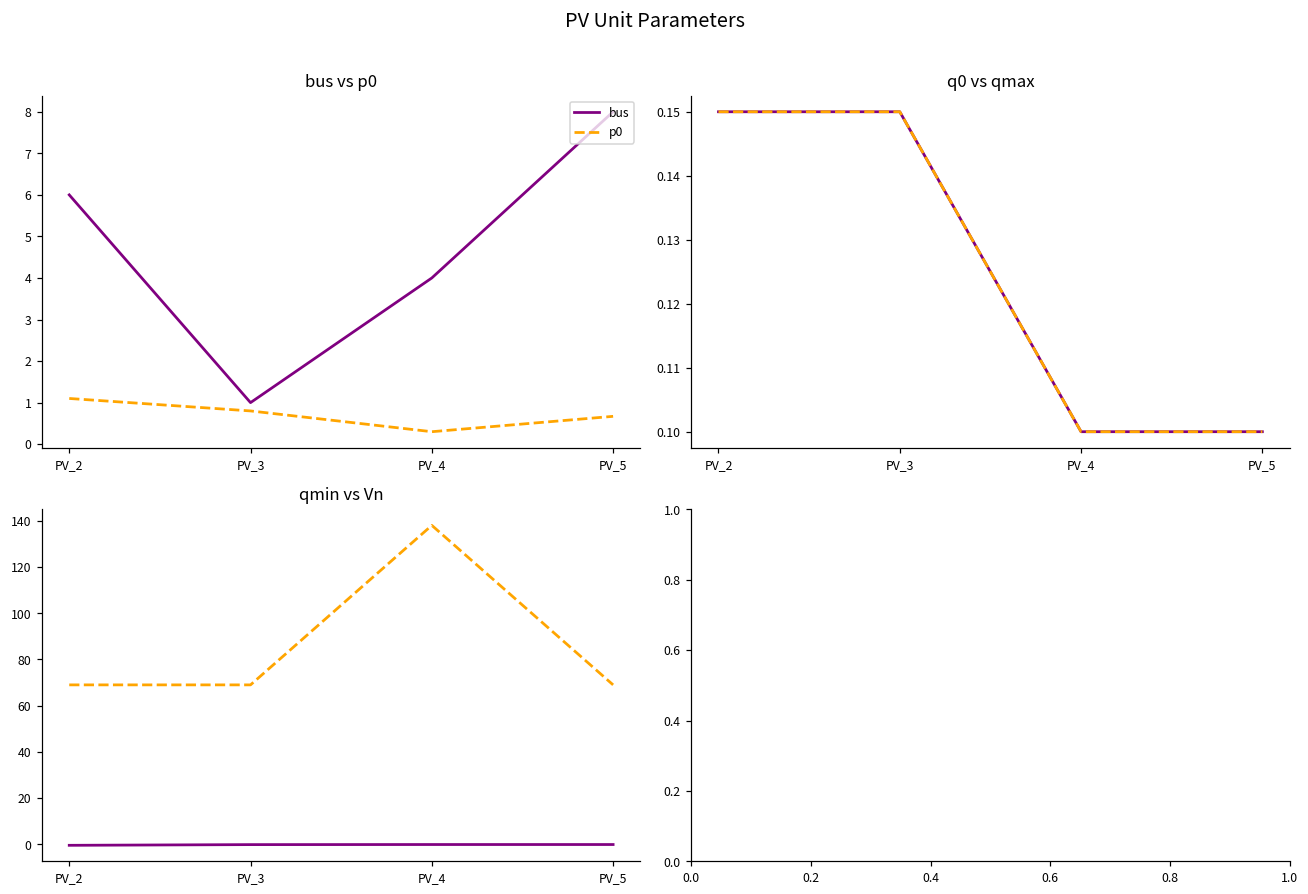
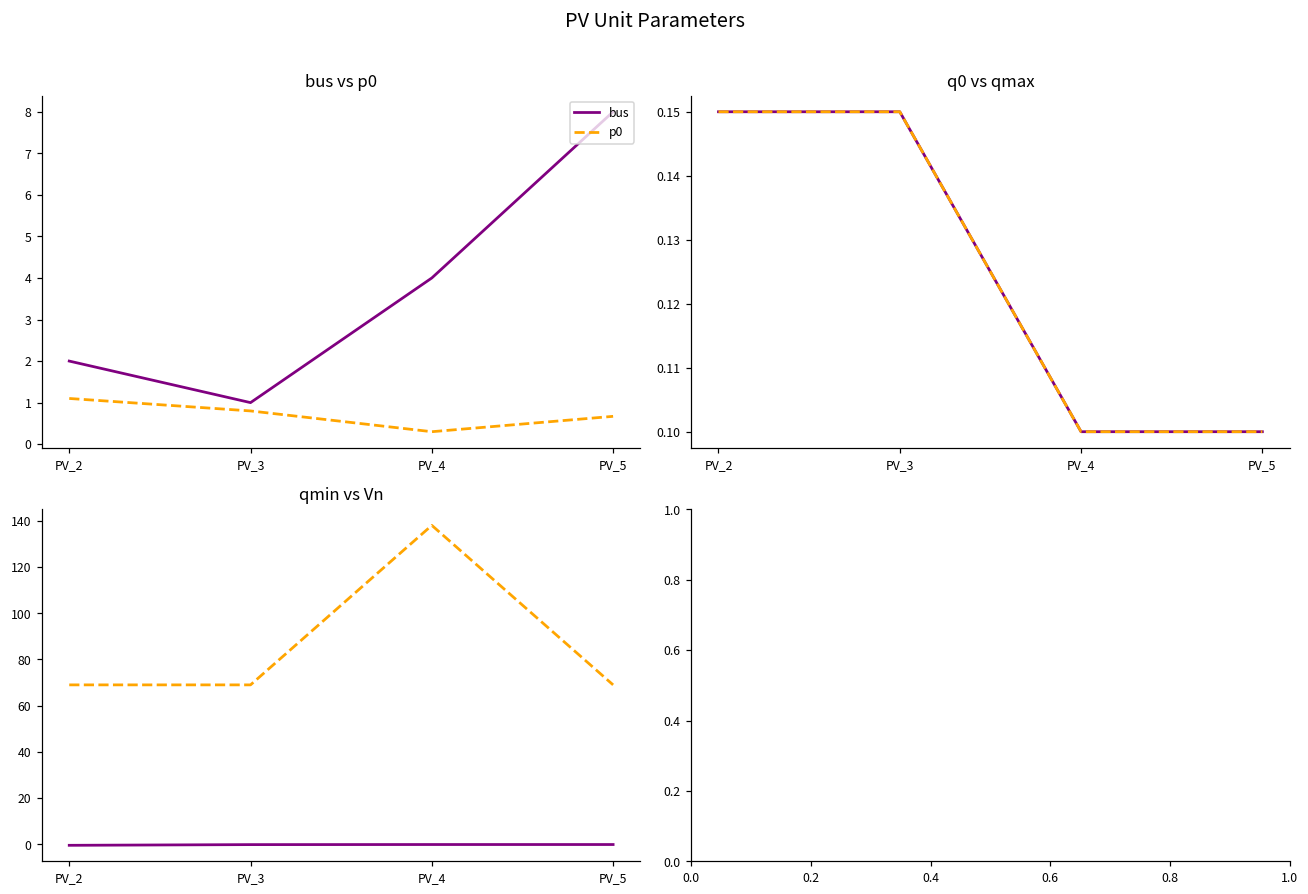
  {
    "bus vs p0": {
      "bus": {
-       "PV_2": 6,
+       "PV_2": 2,
        "PV_3": 1,
        "PV_4": 4
      },
      "p0": {
        "PV_2": 1.1,
        "PV_3": 0.8,
        "PV_4": 0.3,
        "PV_5": 0.7
      }
    },
    "q0 vs qmax": {
      "PV_2": 0.150,
      "PV_3": 0.150,
      "PV_4": 0.100,
      "PV_5": 0.100
    }
  }
